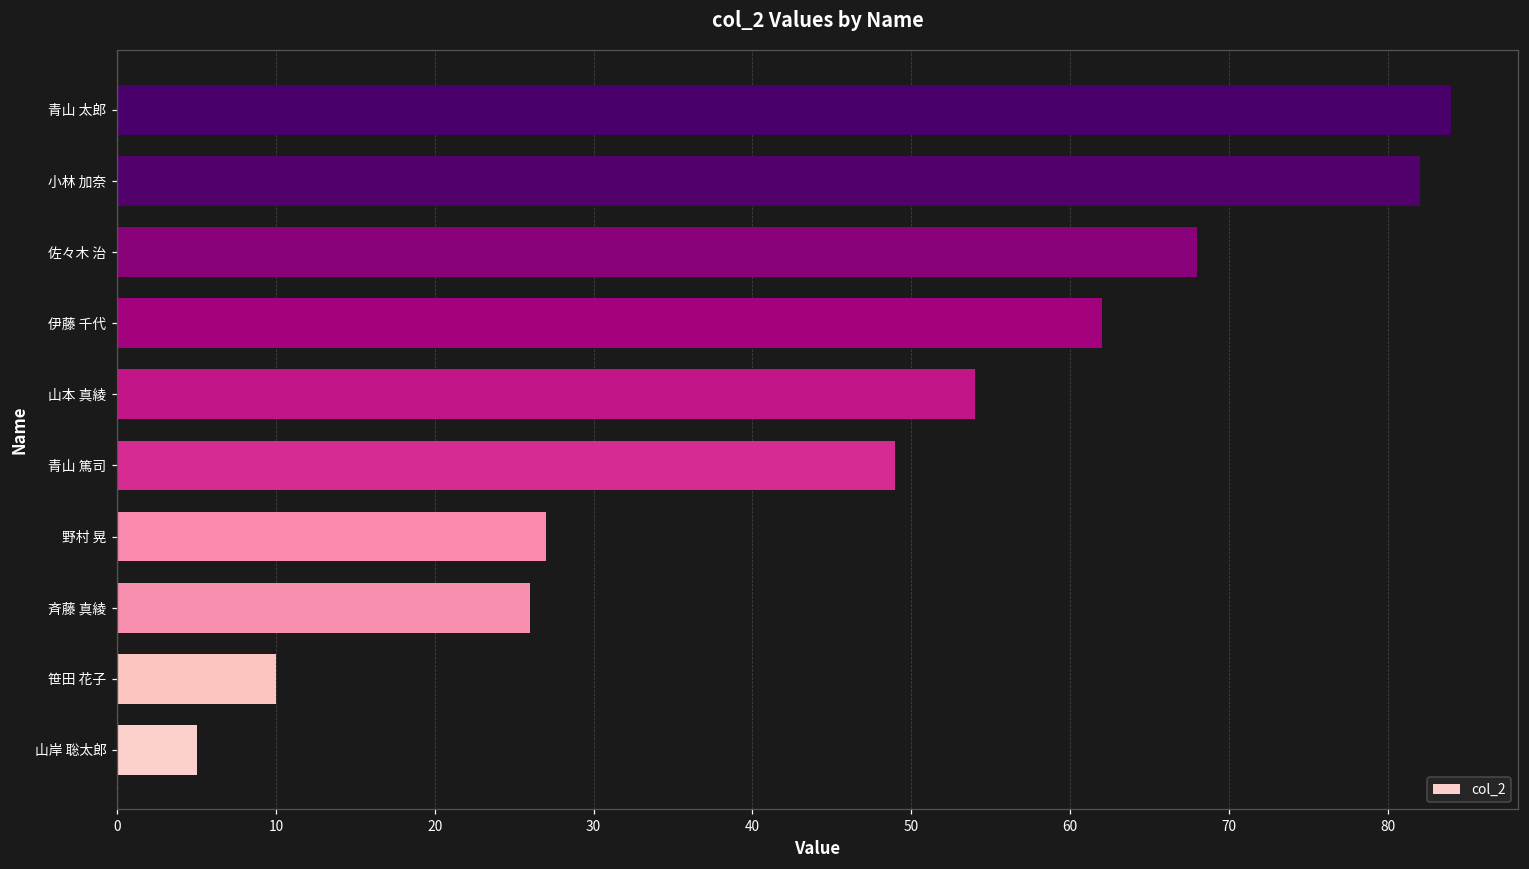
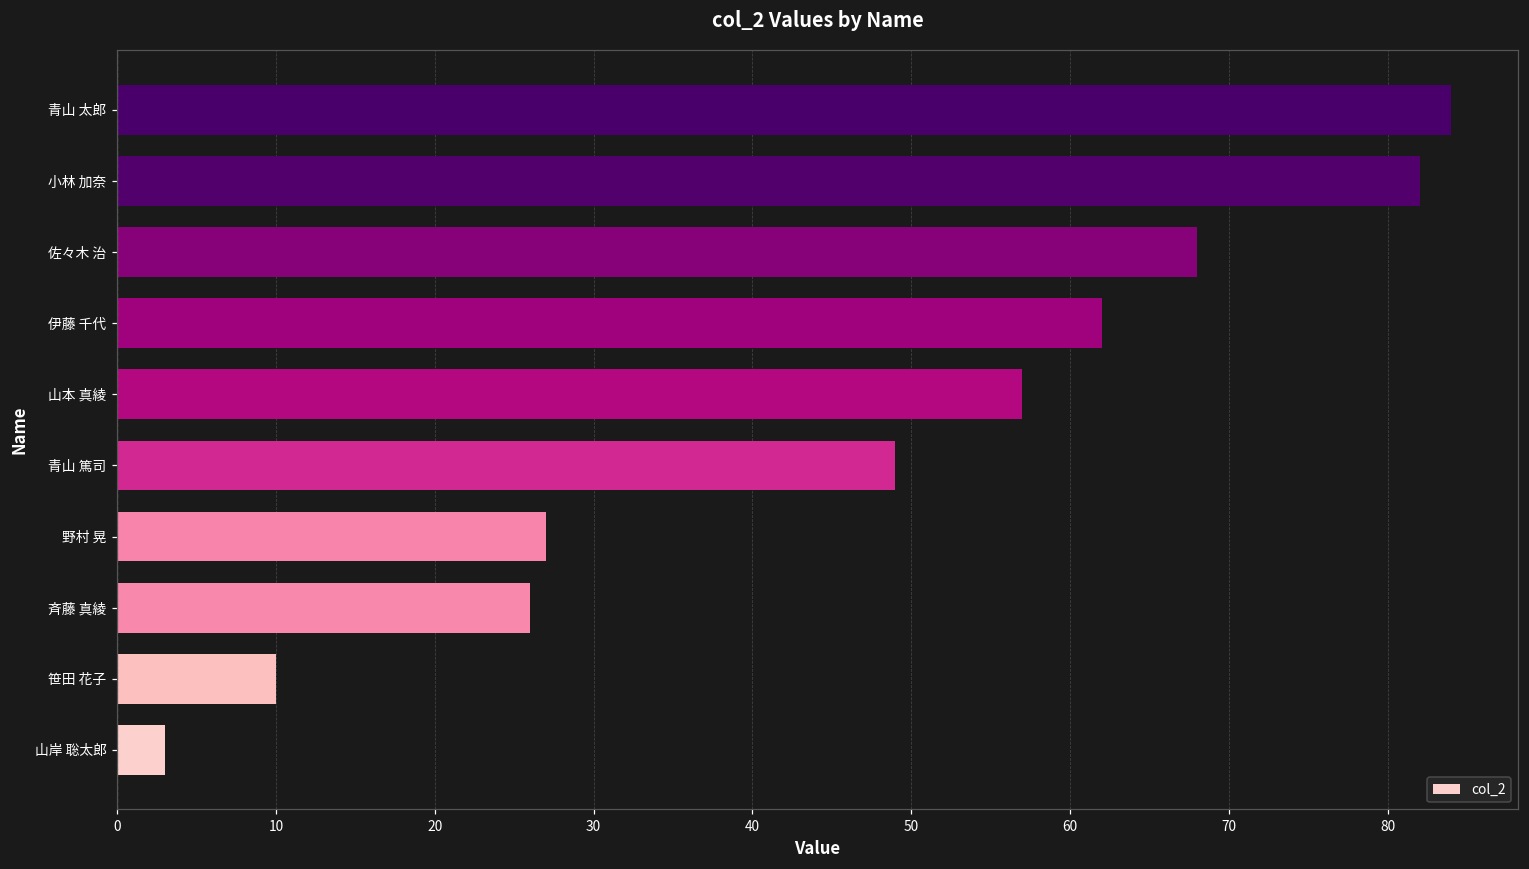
  {
    "青山 太郎": 84,
    "小林 加奈": 82,
    "佐々木 治": 68,
    "伊藤 千代": 62,
-   "山本 真綾": 54,
+   "山本 真綾": 57,
    "青山 篤司": 49,
    "野村 晃": 27,
    "斉藤 真綾": 26,
    "笹田 花子": 10,
-   "山岸 聡太郎": 5
+   "山岸 聡太郎": 3
  }
